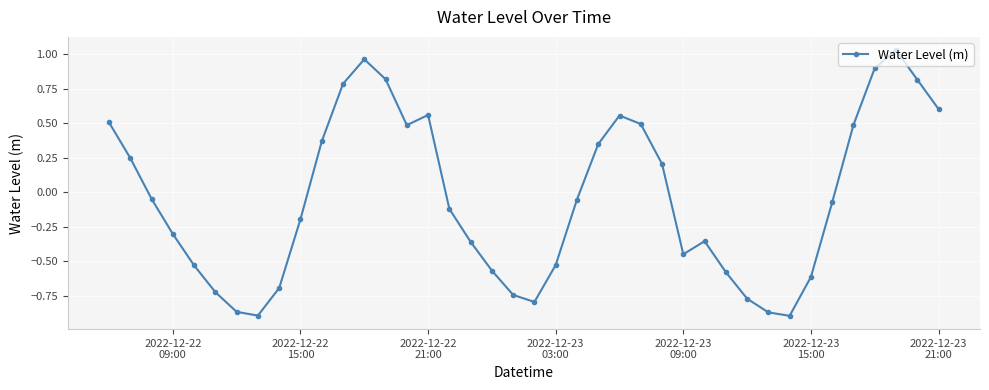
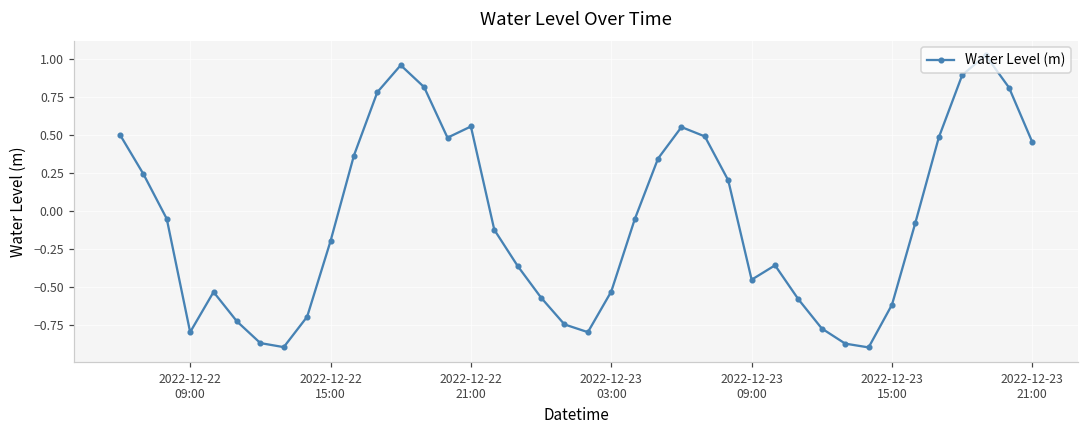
  {
-   "2022-12-22 09:00": -0.30,
+   "2022-12-22 09:00": -0.80,
    "2022-12-22 15:00": -0.20,
    "2022-12-22 21:00": 0.56,
    "2022-12-23 03:00": -0.53,
    "2022-12-23 09:00": -0.45,
    "2022-12-23 15:00": -0.61,
-   "2022-12-23 21:00": 0.60
+   "2022-12-23 21:00": 0.45
  }
